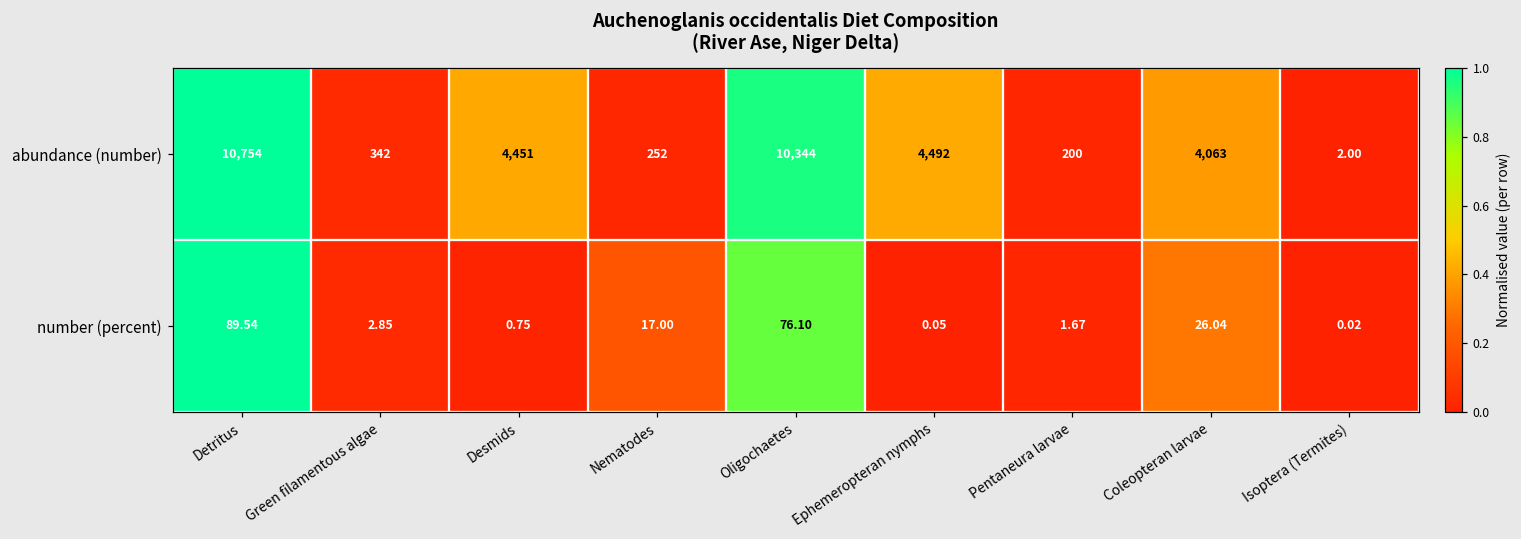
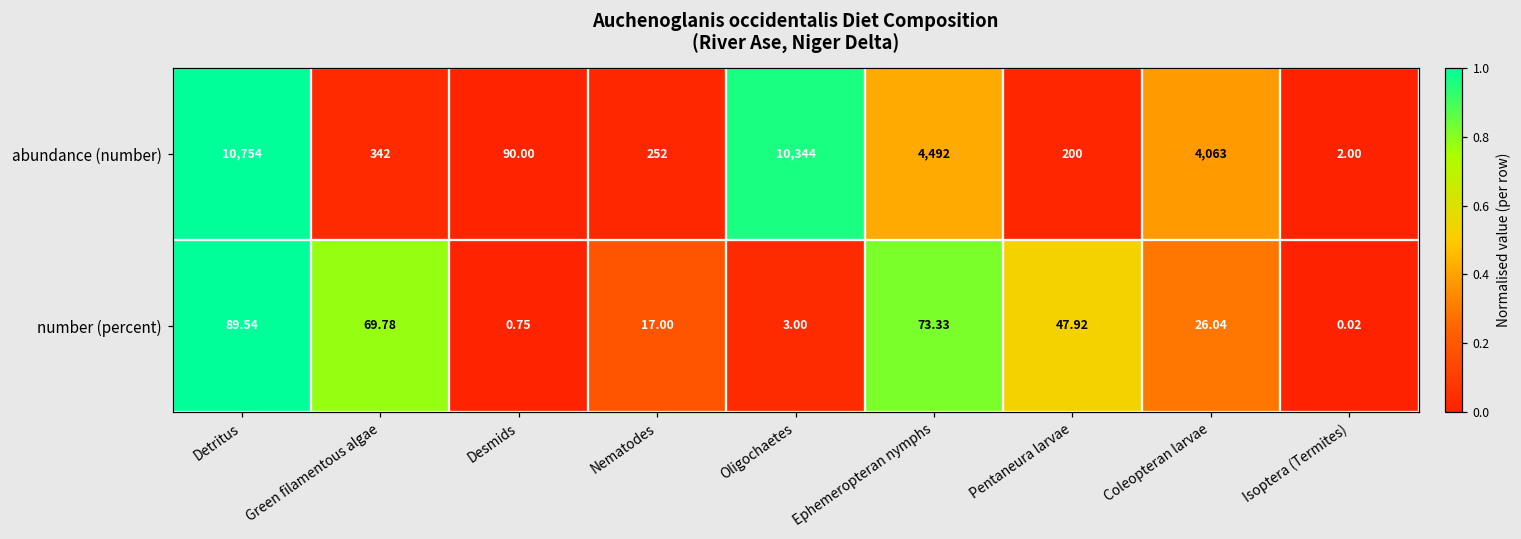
  {
    "abundance (number)": {
      "Detritus": "10,754",
      "Green filamentous algae": "342",
-     "Desmids": "4,451",
+     "Desmids": "90.00",
      "Nematodes": "252",
      "Oligochaetes": "10,344",
      "Ephemeropteran nymphs": "4,492",
      "Pentaneura larvae": "200",
      "Coleopteran larvae": "4,063",
      "Isoptera (Termites)": "2.00"
    },
    "number (percent)": {
      "Detritus": "89.54",
-     "Green filamentous algae": "2.85",
+     "Green filamentous algae": "69.78",
      "Desmids": "0.75",
      "Nematodes": "17.00",
-     "Oligochaetes": "76.10",
-     "Ephemeropteran nymphs": "0.05",
-     "Pentaneura larvae": "1.67",
+     "Oligochaetes": "3.00",
+     "Ephemeropteran nymphs": "73.33",
+     "Pentaneura larvae": "47.92",
      "Coleopteran larvae": "26.04",
      "Isoptera (Termites)": "0.02"
    }
  }
